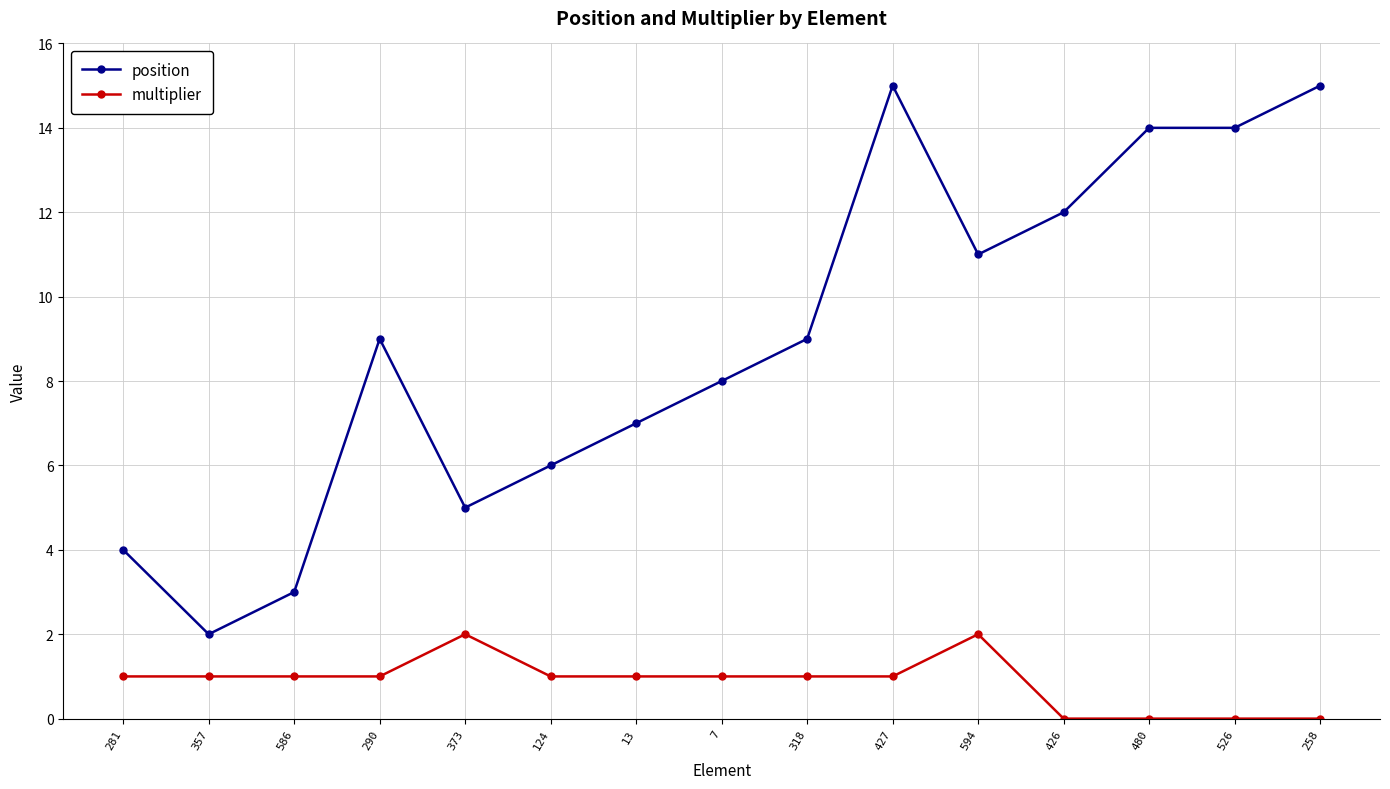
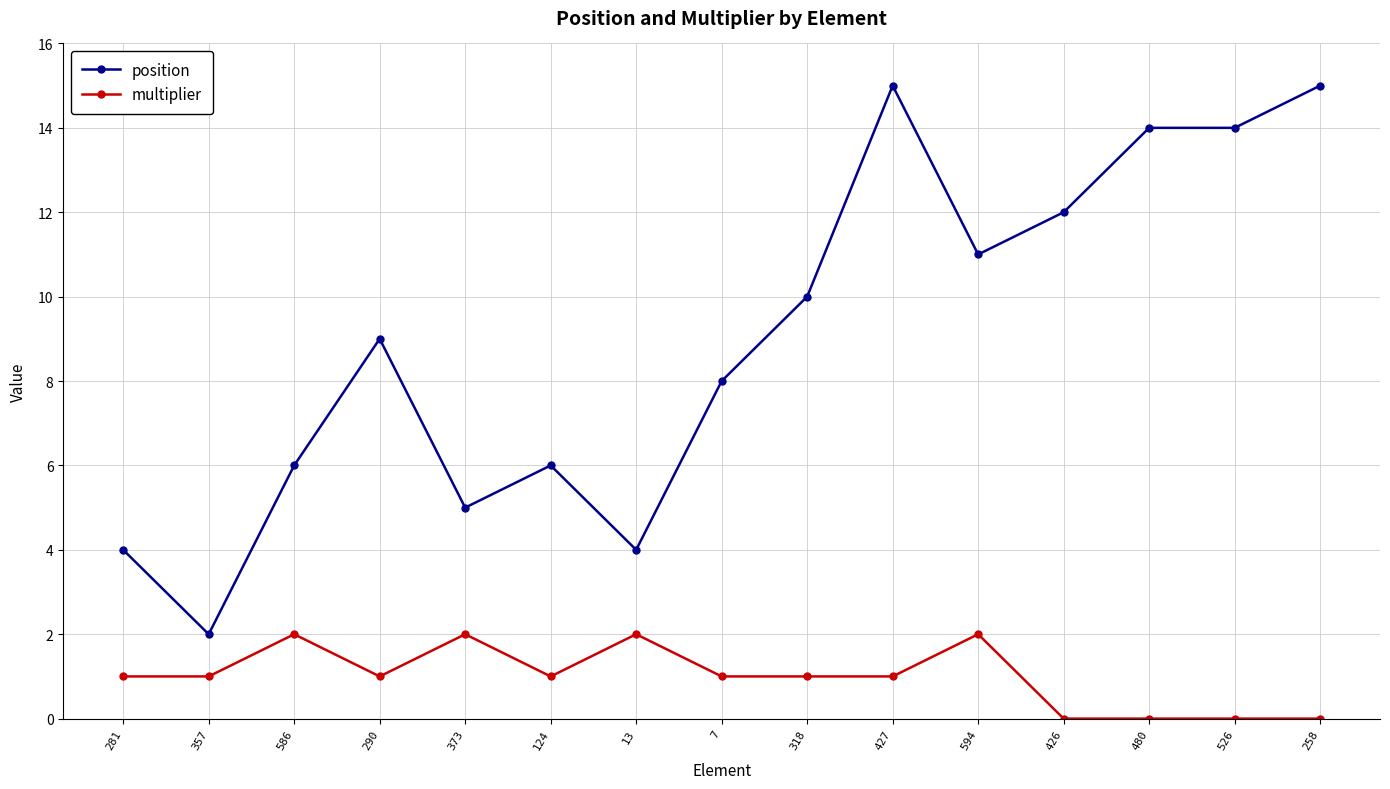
  {
    "position": {
      "281": 4,
      "357": 2,
-     "586": 3,
+     "586": 6,
      "290": 9,
      "373": 5,
      "124": 6,
-     "13": 7,
+     "13": 4,
      "7": 8,
-     "318": 9,
+     "318": 10,
      "427": 15,
      "594": 11,
      "426": 12,
      "480": 14,
      "526": 14,
      "258": 15
    },
    "multiplier": {
      "281": 1,
      "357": 1,
-     "586": 1,
+     "586": 2,
      "290": 1,
      "373": 2,
      "124": 1,
-     "13": 1,
+     "13": 2,
      "7": 1,
      "318": 1,
      "427": 1,
      "594": 2,
      "426": 0,
      "480": 0,
      "526": 0,
      "258": 0
    }
  }
